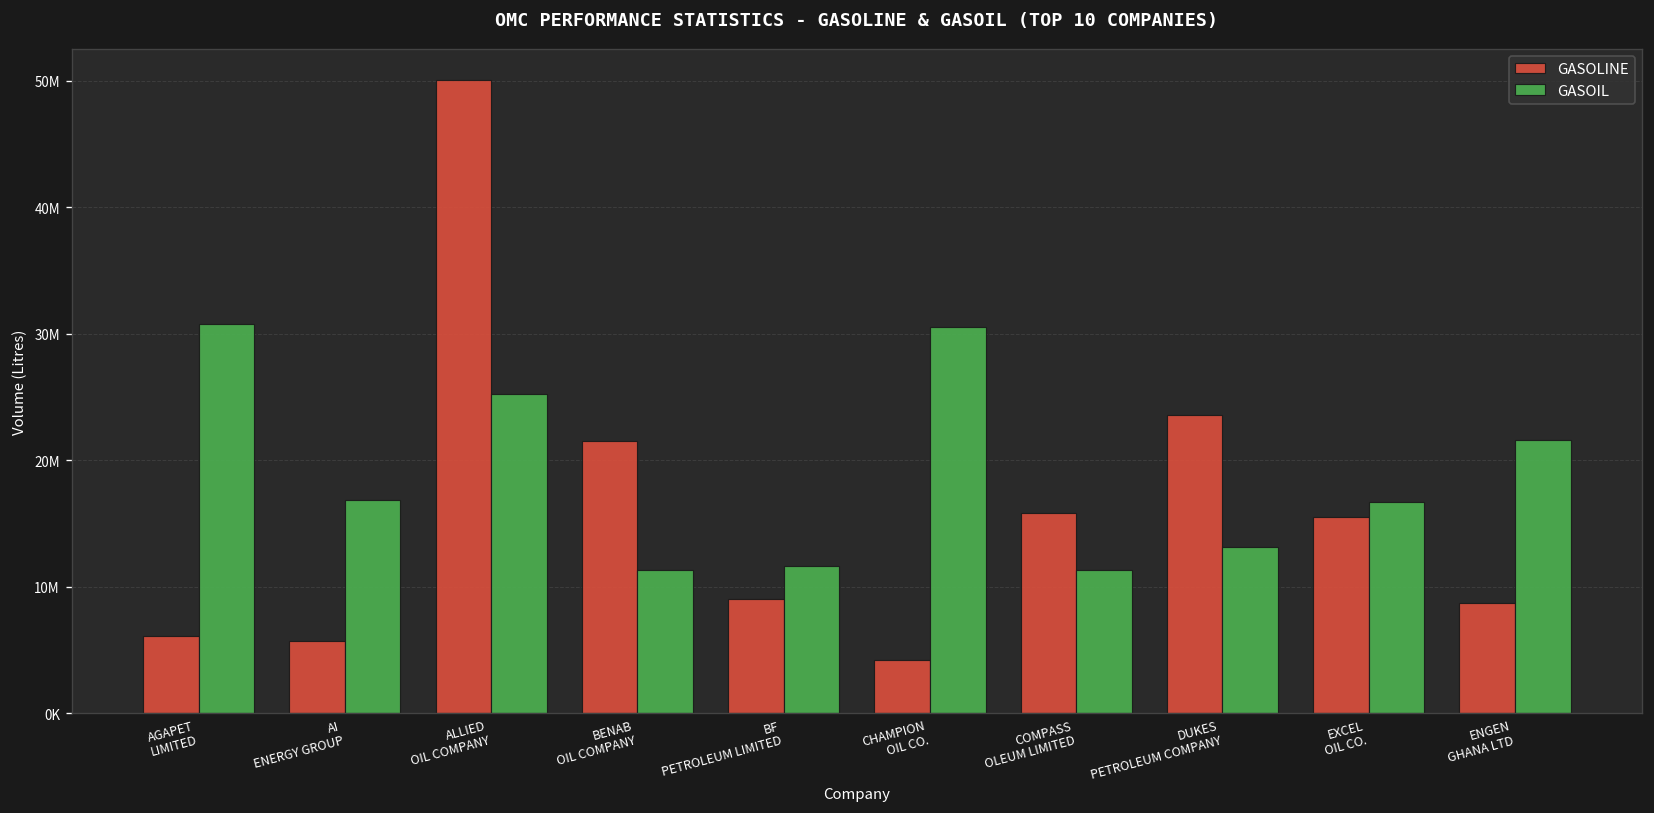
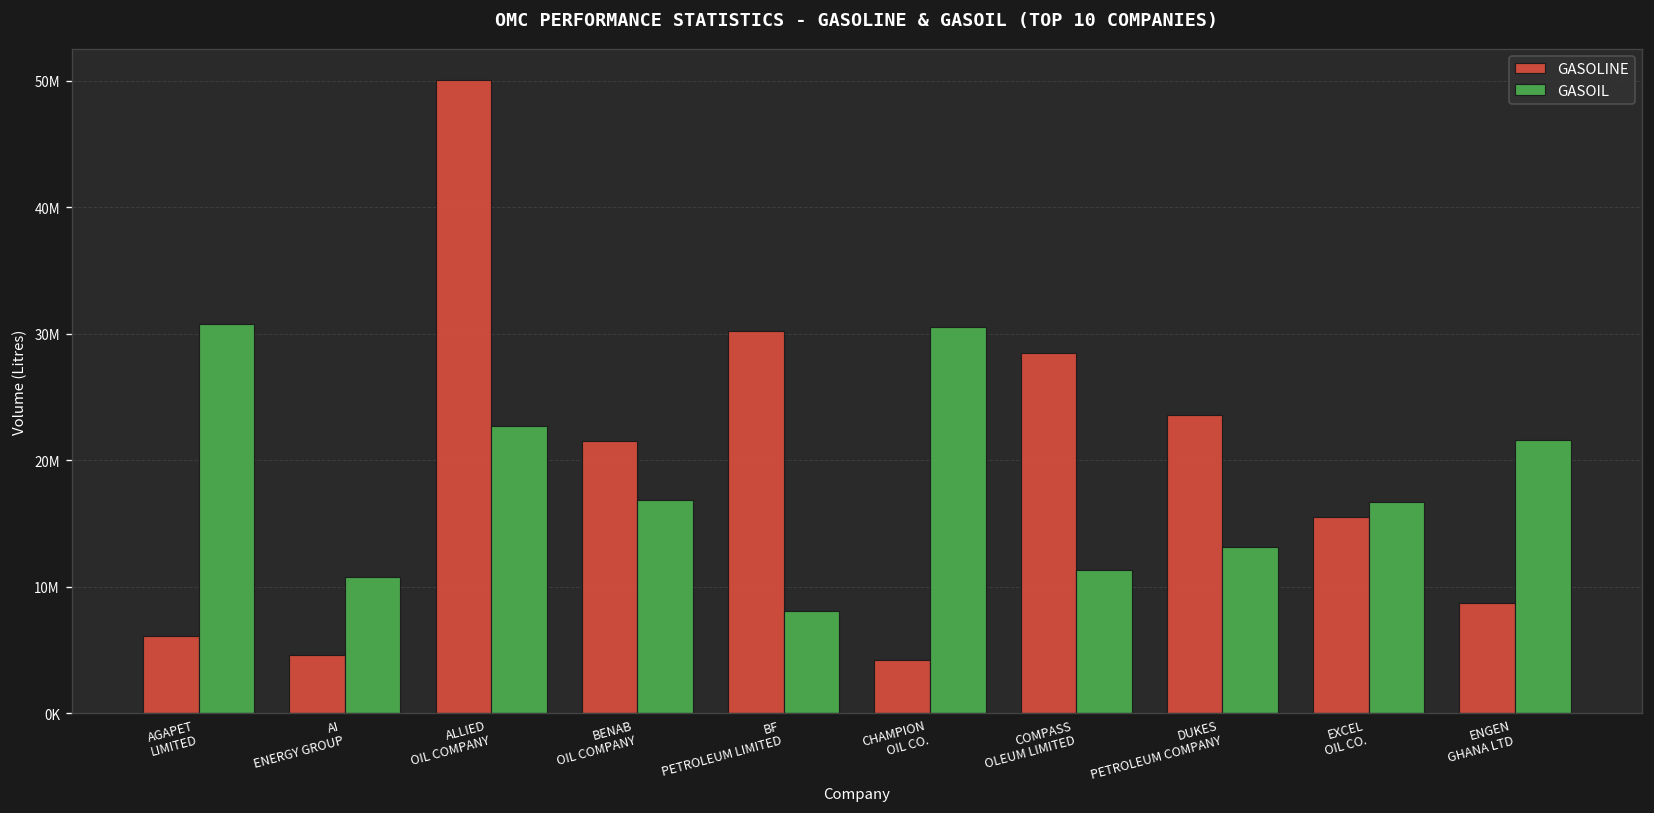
  {
    "GASOLINE": {
      "AGAPET LIMITED": 6100000,
-     "AI ENERGY GROUP": 5700000,
+     "AI ENERGY GROUP": 4600000,
      "ALLIED OIL COMPANY": 50000000,
      "BENAB OIL COMPANY": 21500000,
-     "BF PETROLEUM LIMITED": 9000000,
+     "BF PETROLEUM LIMITED": 30200000,
      "CHAMPION OIL CO.": 4200000,
-     "COMPASS OLEUM LIMITED": 15800000,
+     "COMPASS OLEUM LIMITED": 28500000,
      "DUKES PETROLEUM COMPANY": 23600000,
      "EXCEL OIL CO.": 15500000,
      "ENGEN GHANA LTD": 8700000
    },
    "GASOIL": {
      "AGAPET LIMITED": 30800000,
-     "AI ENERGY GROUP": 16800000,
-     "ALLIED OIL COMPANY": 25200000,
-     "BENAB OIL COMPANY": 11300000,
-     "BF PETROLEUM LIMITED": 11600000,
+     "AI ENERGY GROUP": 10800000,
+     "ALLIED OIL COMPANY": 22700000,
+     "BENAB OIL COMPANY": 16900000,
+     "BF PETROLEUM LIMITED": 8100000,
      "CHAMPION OIL CO.": 30500000,
      "COMPASS OLEUM LIMITED": 11300000,
      "DUKES PETROLEUM COMPANY": 13200000,
      "EXCEL OIL CO.": 16700000,
      "ENGEN GHANA LTD": 21600000
    }
  }
